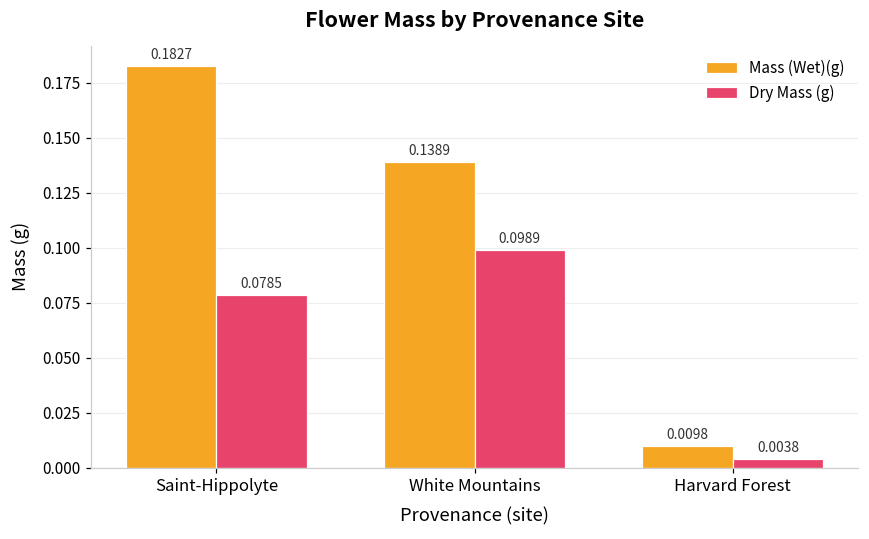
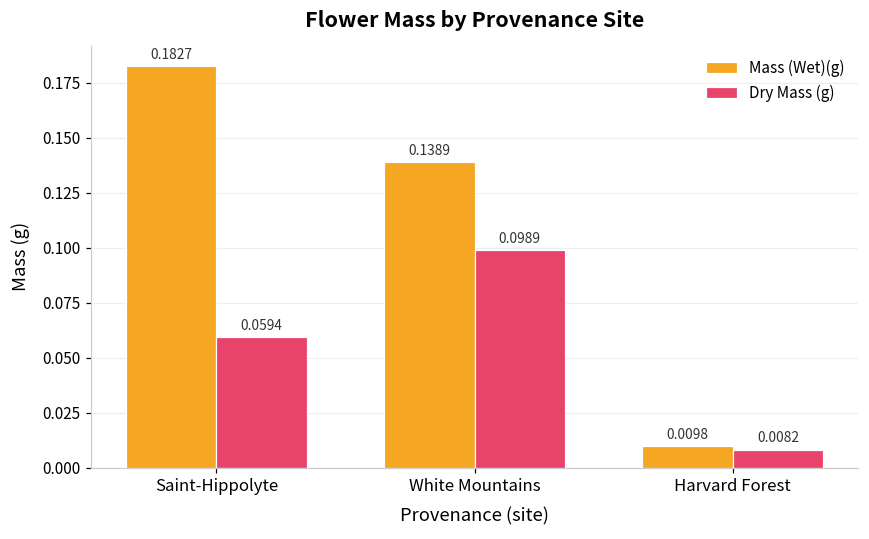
  {
    "Mass (Wet)(g)": {
      "Saint-Hippolyte": 0.1827,
      "White Mountains": 0.1389,
      "Harvard Forest": 0.0098
    },
    "Dry Mass (g)": {
-     "Saint-Hippolyte": 0.0785,
+     "Saint-Hippolyte": 0.0594,
      "White Mountains": 0.0989,
-     "Harvard Forest": 0.0038
+     "Harvard Forest": 0.0082
    }
  }
